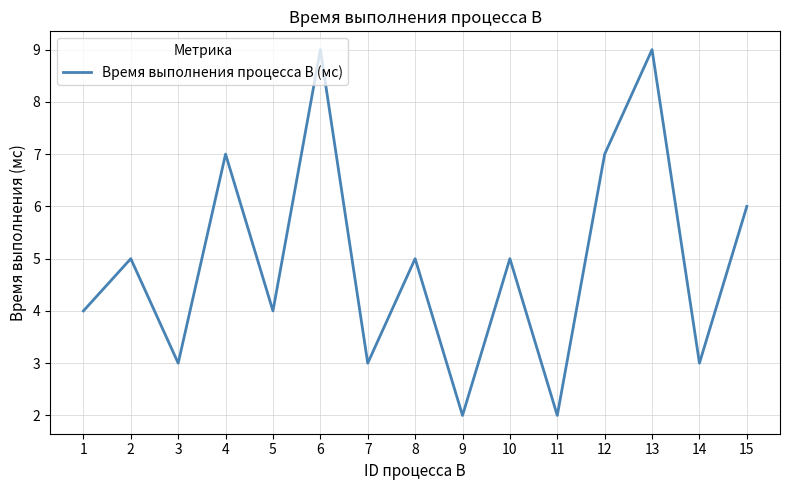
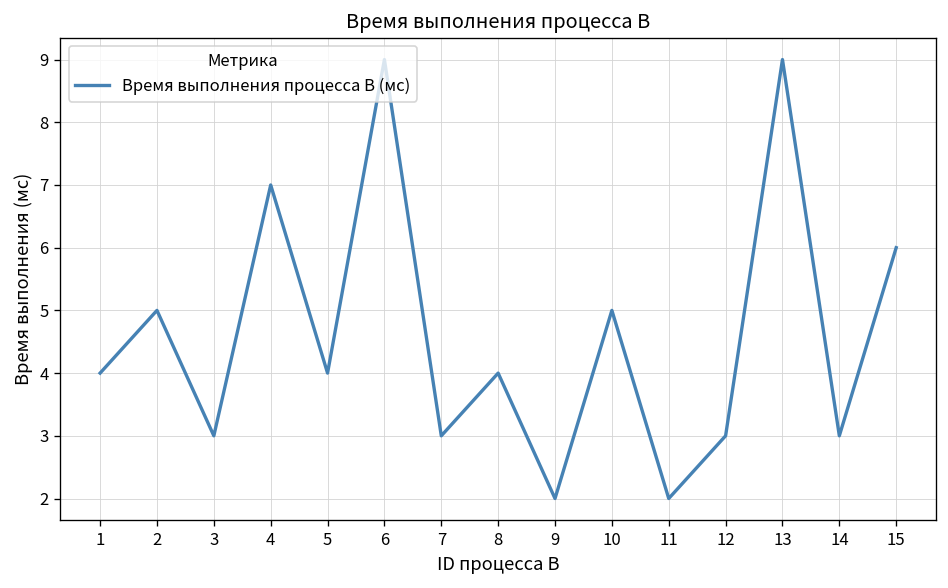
  {
    "1": 4,
    "2": 5,
    "3": 3,
    "4": 7,
    "5": 4,
    "7": 3,
-   "8": 5,
+   "8": 4,
    "9": 2,
    "10": 5,
    "11": 2,
-   "12": 7,
+   "12": 3,
    "13": 9,
    "14": 3,
    "15": 6
  }
